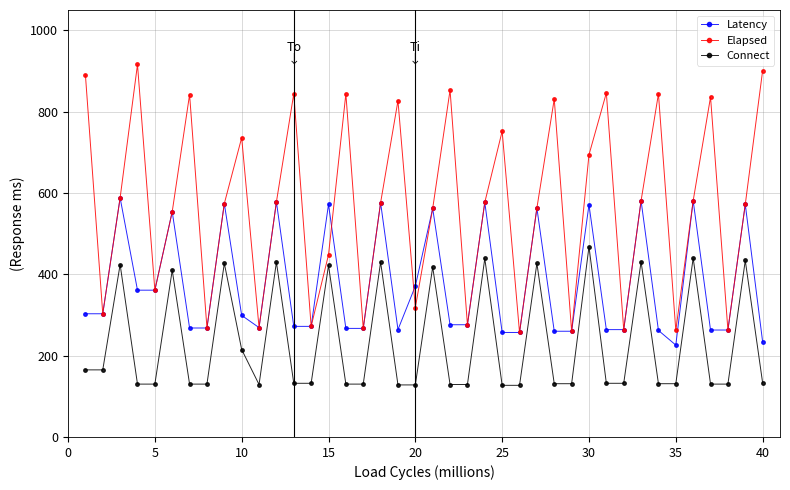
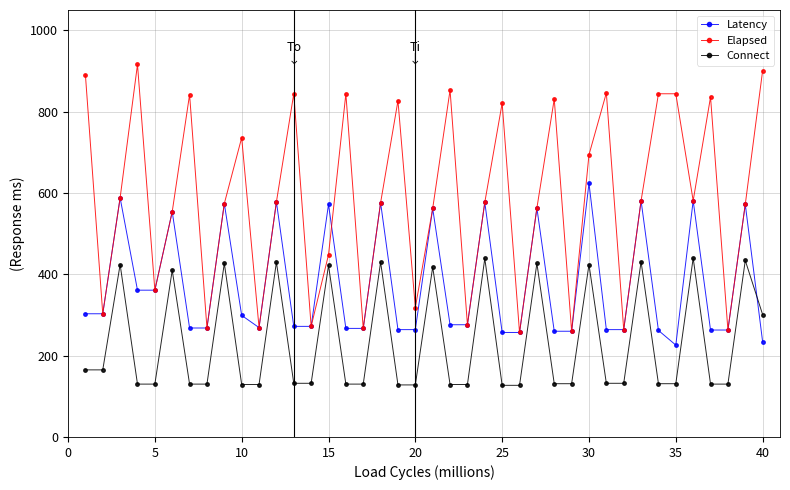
  {
    "Latency": {
      "10": 300,
      "15": 570,
-     "20": 370,
+     "20": 260,
      "25": 260,
-     "30": 570,
+     "30": 620,
      "35": 230,
      "40": 230
    },
    "Elapsed": {
      "10": 740,
      "15": 450,
      "20": 320,
-     "25": 750,
+     "25": 820,
      "30": 690,
-     "35": 260,
+     "35": 840,
      "40": 900
    },
    "Connect": {
      "5": 130,
-     "10": 220,
+     "10": 130,
      "15": 420,
      "20": 130,
      "25": 130,
-     "30": 470,
+     "30": 420,
      "35": 130,
-     "40": 130
+     "40": 300
    }
  }
